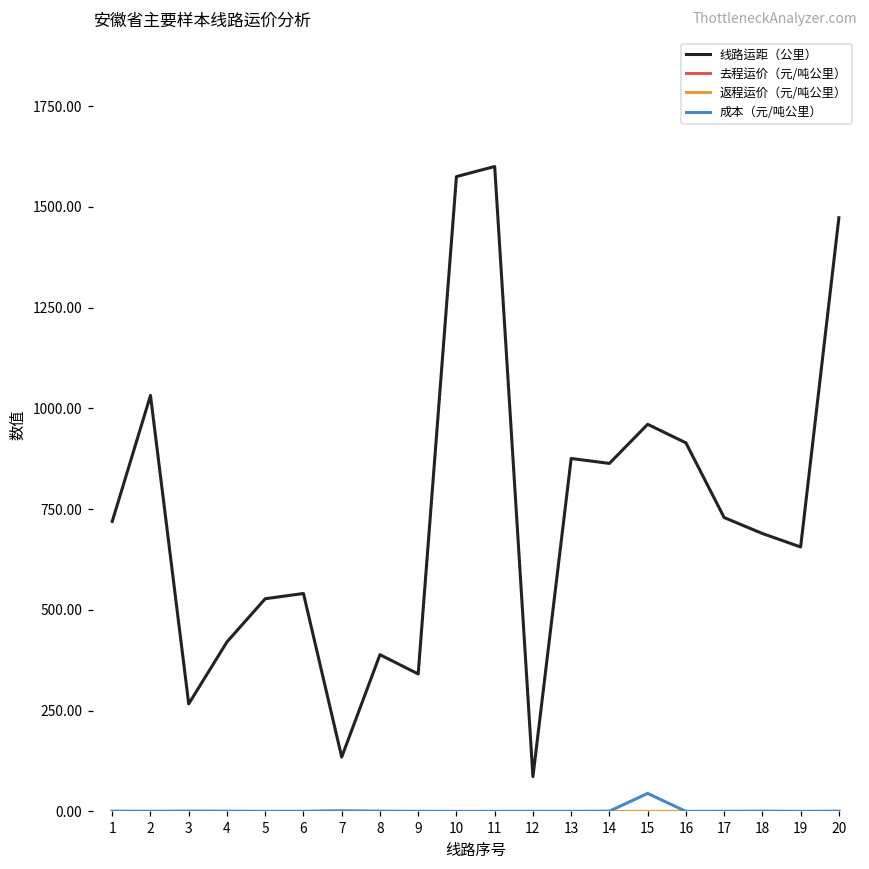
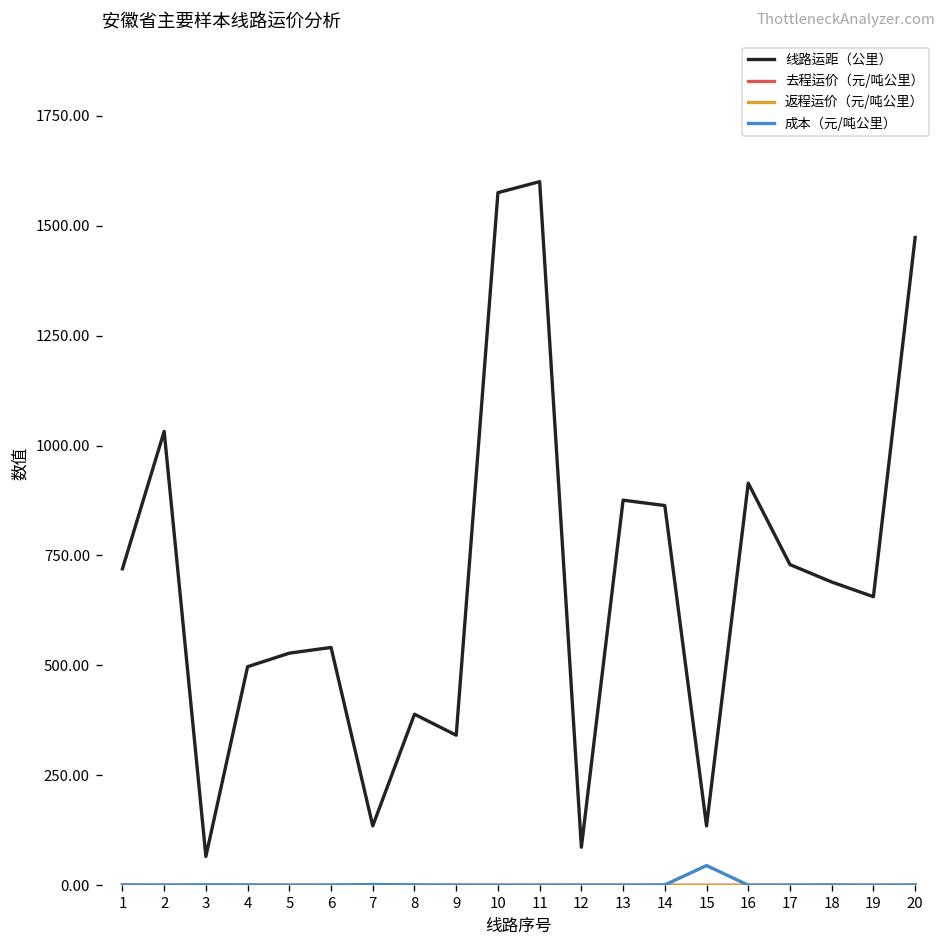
  {
    "线路运距（公里）": {
      "1": 720,
      "2": 1030,
-     "3": 270,
-     "4": 420,
+     "3": 70,
+     "4": 500,
      "5": 530,
      "6": 540,
      "7": 140,
      "8": 390,
      "9": 340,
      "10": 1580,
      "11": 1600,
      "12": 90,
      "13": 880,
      "14": 860,
-     "15": 960,
+     "15": 140,
      "16": 910,
      "17": 730,
      "18": 690,
      "19": 660,
      "20": 1470
    },
    "返程运价（元/吨公里）": {
      "15": 0
    },
    "成本（元/吨公里）": {
      "15": 40
    }
  }
